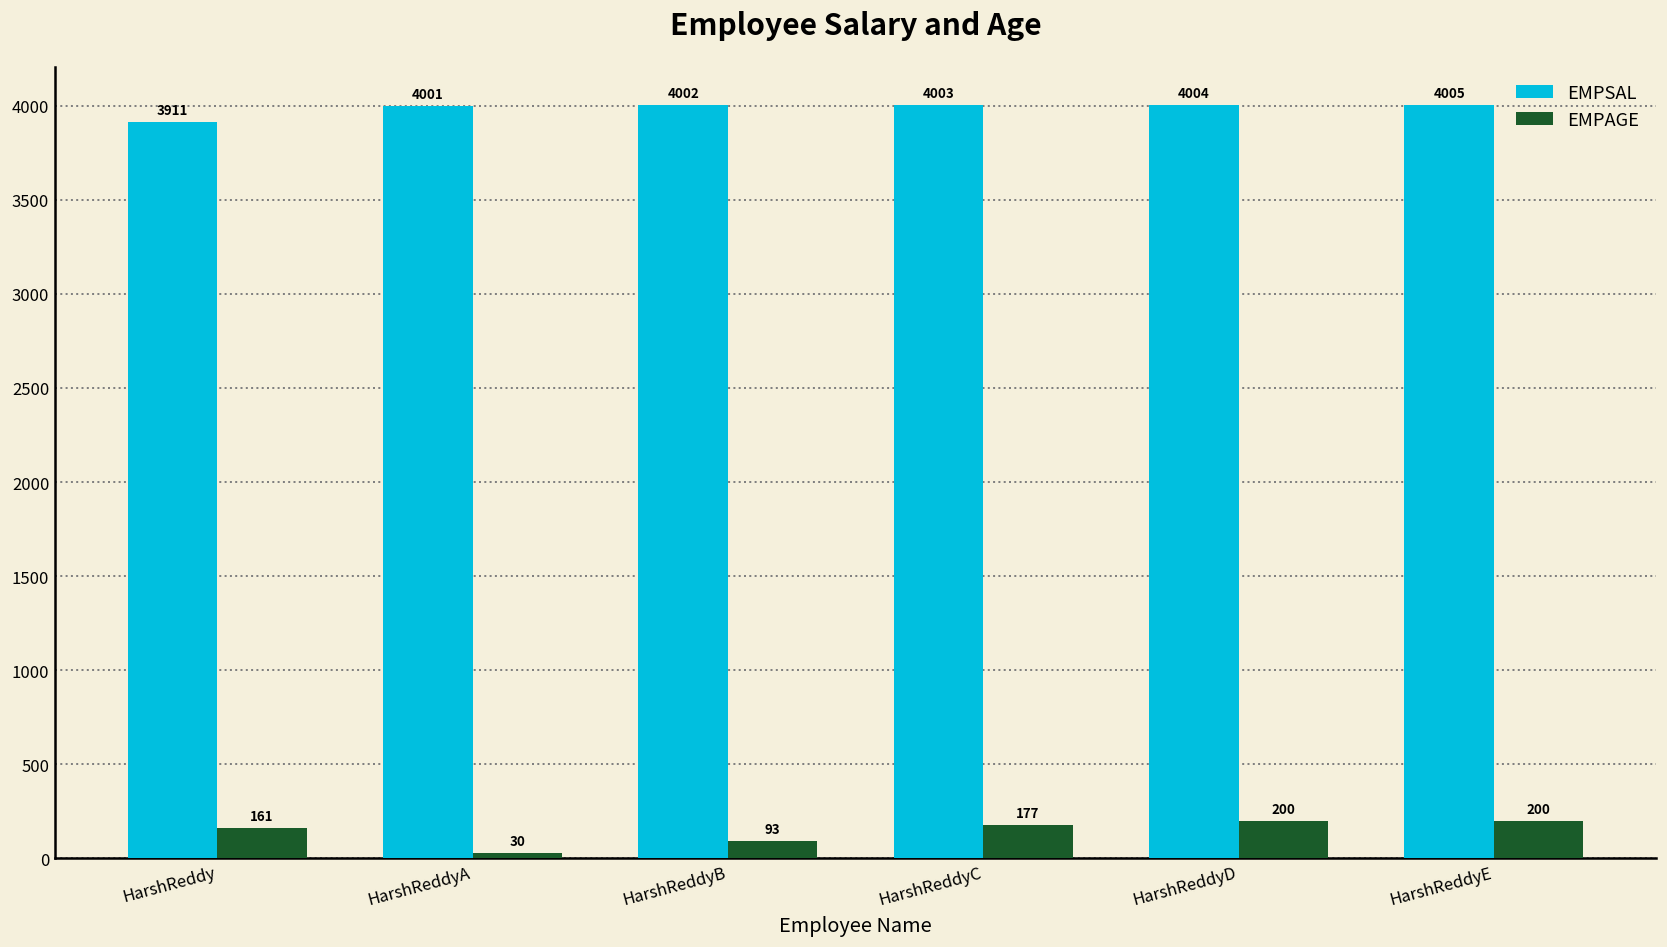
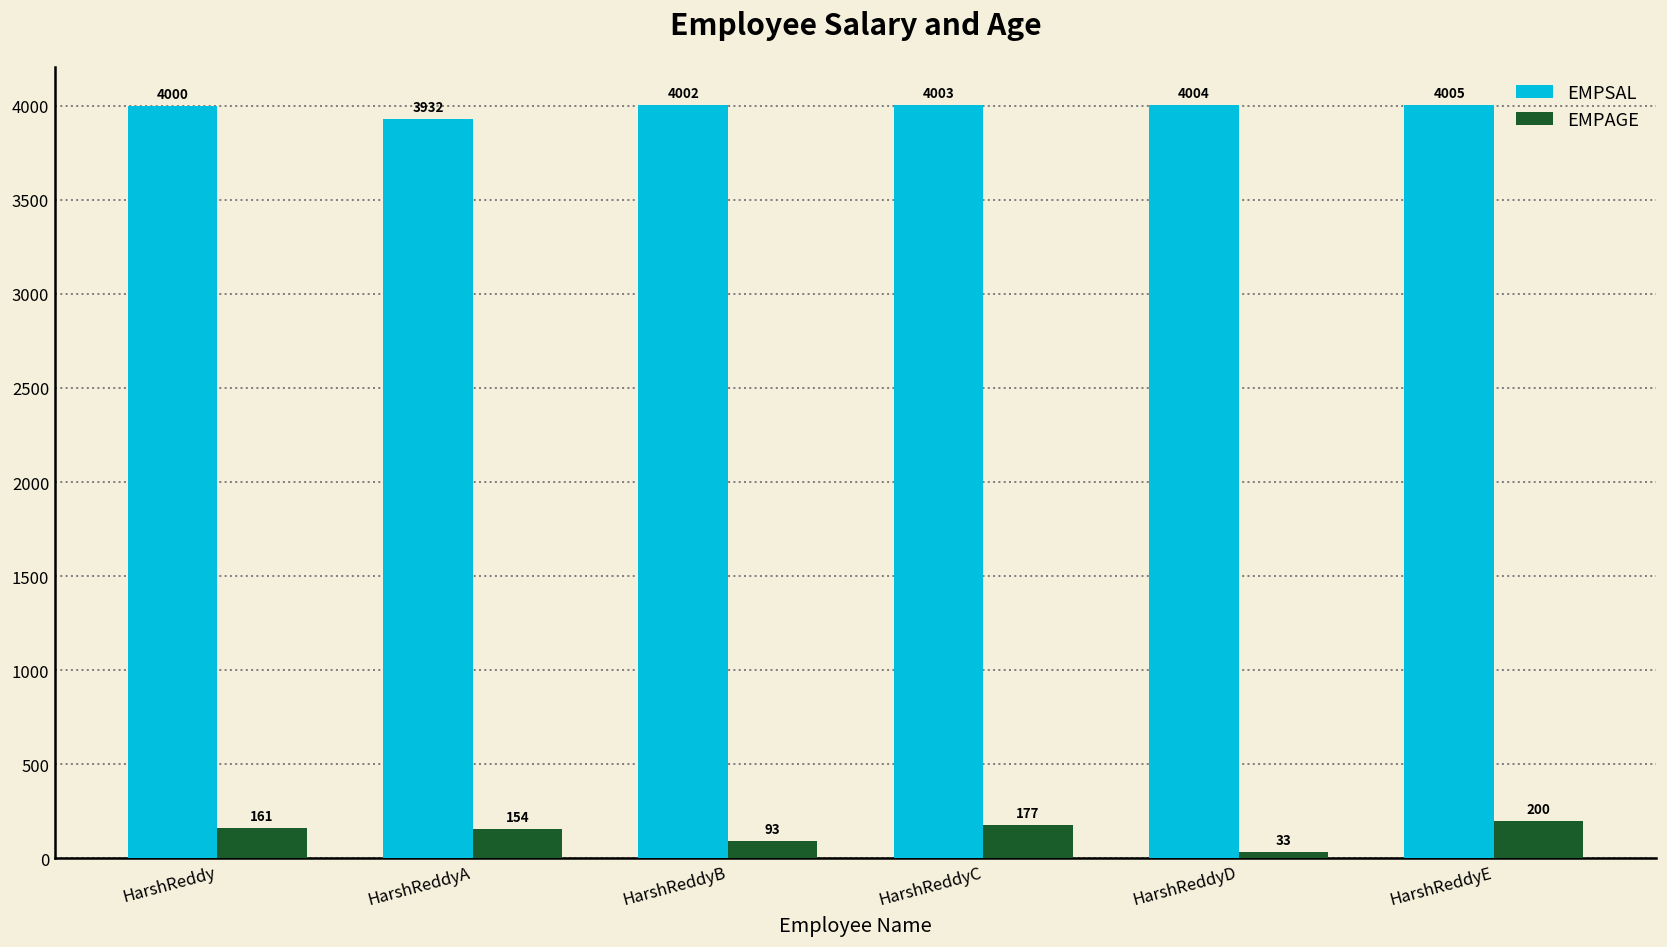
  {
    "EMPSAL": {
-     "HarshReddy": 3911,
-     "HarshReddyA": 4001,
+     "HarshReddy": 4000,
+     "HarshReddyA": 3932,
      "HarshReddyB": 4002,
      "HarshReddyC": 4003,
      "HarshReddyD": 4004,
      "HarshReddyE": 4005
    },
    "EMPAGE": {
      "HarshReddy": 161,
-     "HarshReddyA": 30,
+     "HarshReddyA": 154,
      "HarshReddyB": 93,
      "HarshReddyC": 177,
-     "HarshReddyD": 200,
+     "HarshReddyD": 33,
      "HarshReddyE": 200
    }
  }
